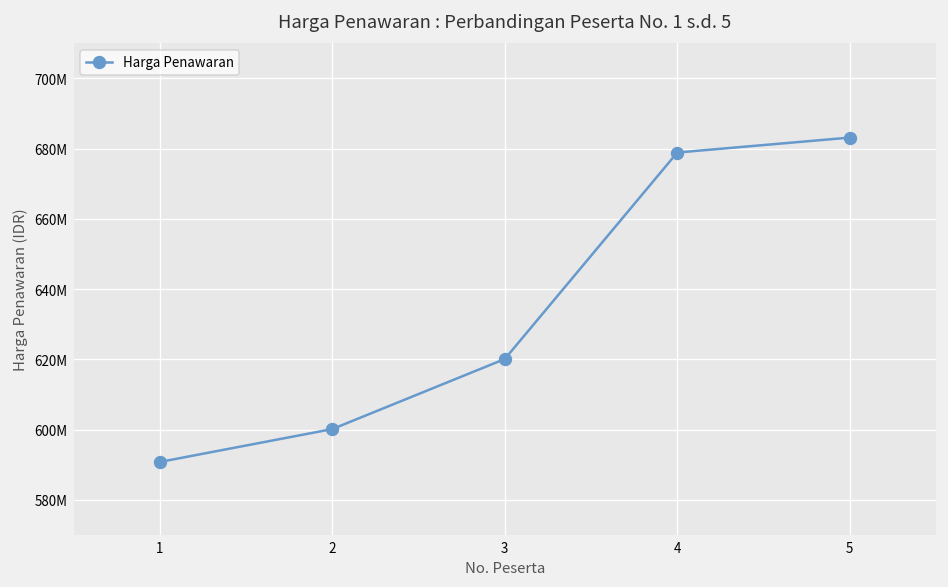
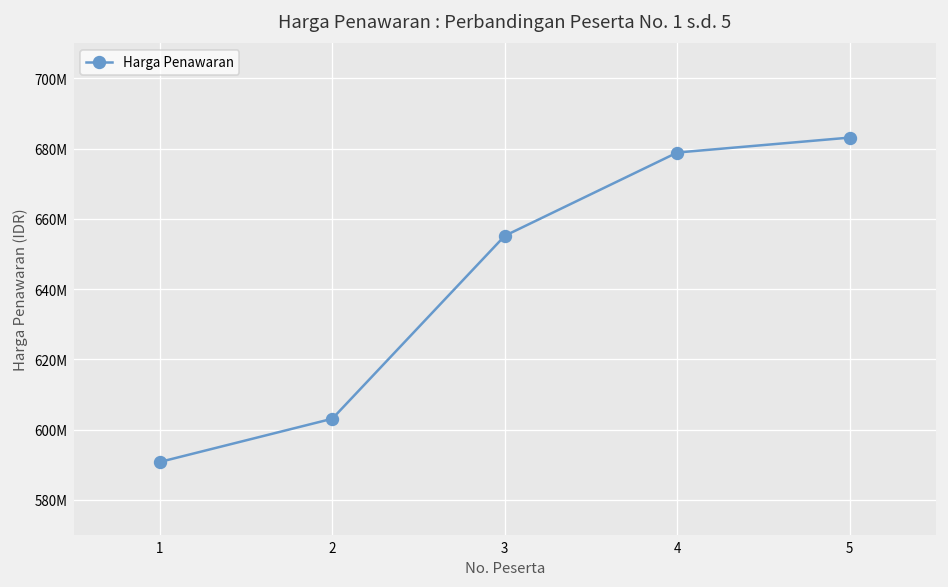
  {
    "1": 591000000,
-   "2": 600000000,
-   "3": 620000000,
+   "2": 603000000,
+   "3": 655000000,
    "4": 679000000,
    "5": 683000000
  }
